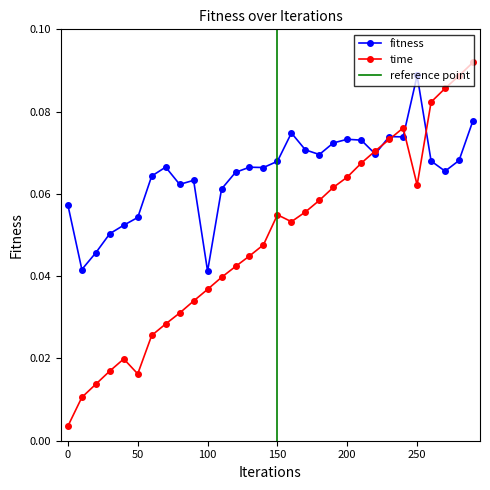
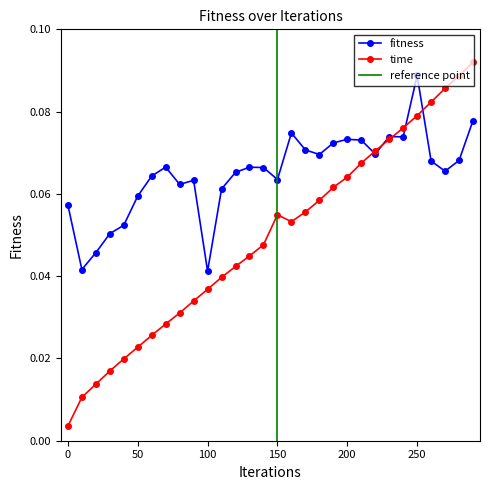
  {
    "fitness": {
      "0": 0.057,
-     "50": 0.054,
+     "50": 0.059,
      "100": 0.041,
-     "150": 0.068,
+     "150": 0.063,
      "200": 0.073
    },
    "time": {
      "0": 0.004,
-     "50": 0.016,
+     "50": 0.023,
      "100": 0.037,
      "150": 0.055,
      "200": 0.064,
-     "250": 0.062
+     "250": 0.079
    }
  }
